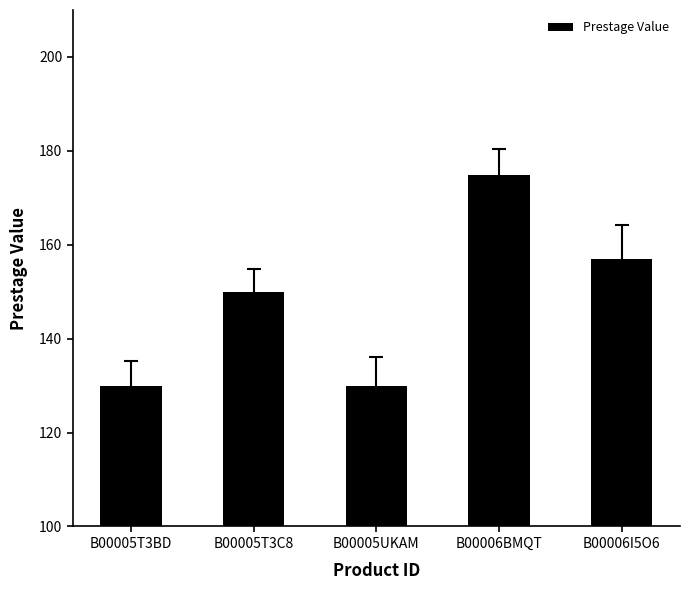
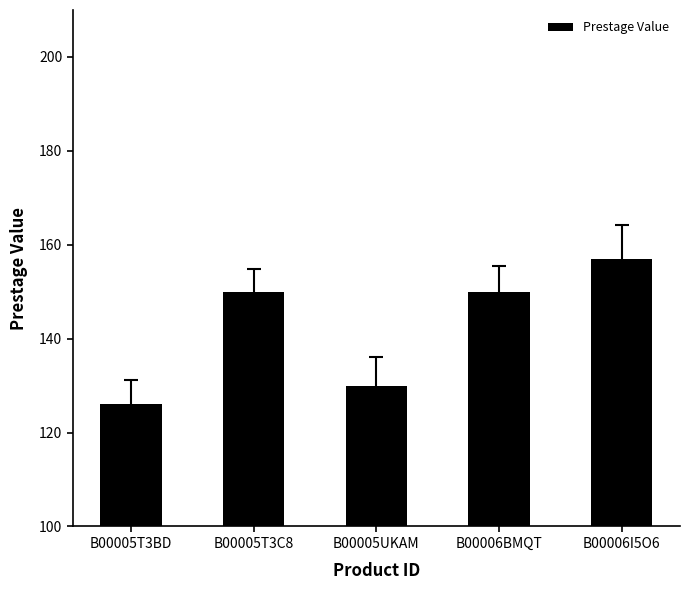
  {
    "Prestage Value": {
-     "B00005T3BD": 130,
+     "B00005T3BD": 126,
      "B00005T3C8": 150,
      "B00005UKAM": 130,
-     "B00006BMQT": 175,
+     "B00006BMQT": 150,
      "B00006I5O6": 157
    }
  }
